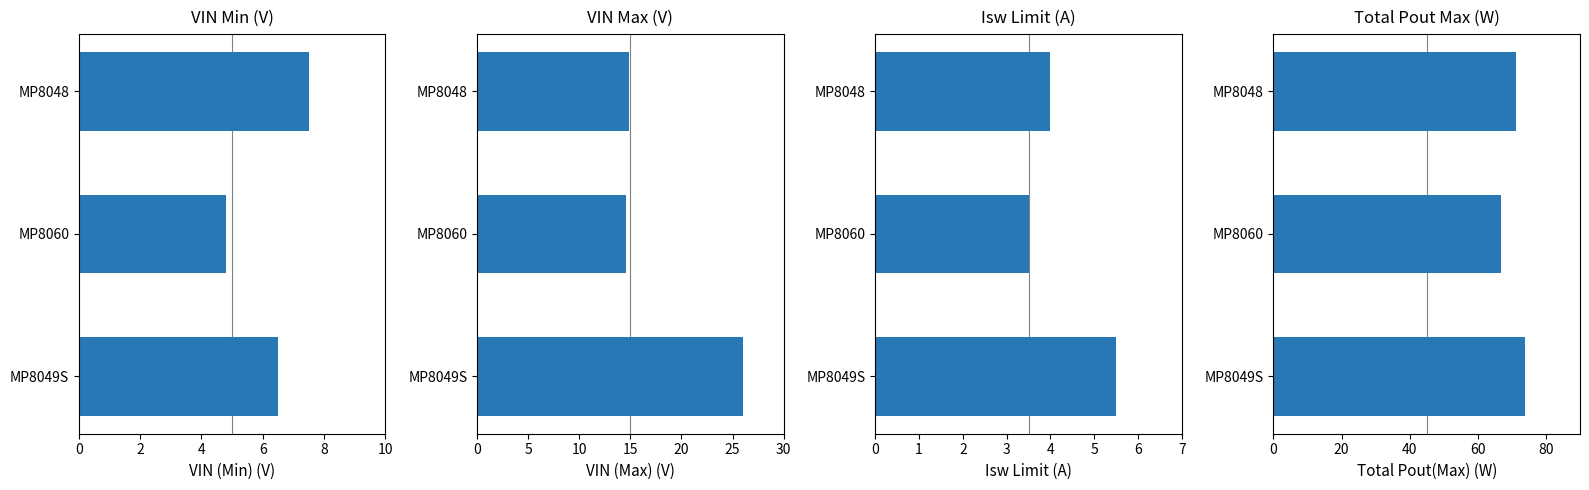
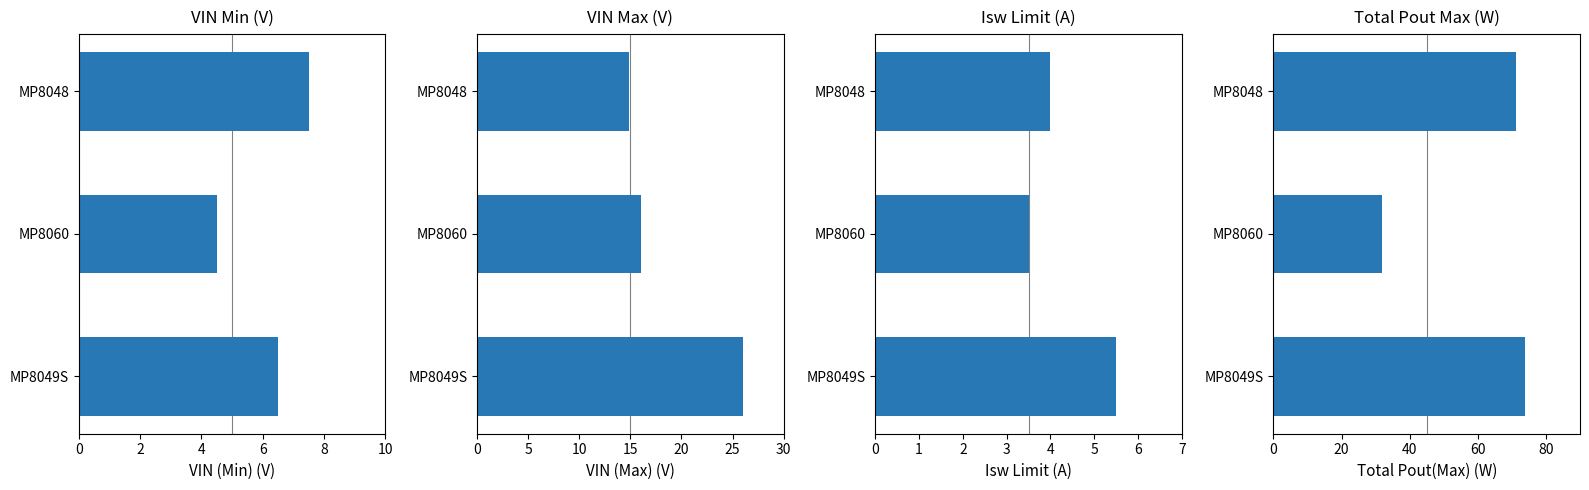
  {
    "VIN Min (V)": {
      "MP8048": 7.5,
-     "MP8060": 4.8,
+     "MP8060": 4.5,
      "MP8049S": 6.5
    },
    "VIN Max (V)": {
      "MP8048": 14.9,
-     "MP8060": 14.6,
+     "MP8060": 16.0,
      "MP8049S": 26.0
    },
    "Isw Limit (A)": {
      "MP8048": 4.0,
      "MP8060": 3.5,
      "MP8049S": 5.5
    },
    "Total Pout Max (W)": {
      "MP8048": 71,
-     "MP8060": 67,
+     "MP8060": 32,
      "MP8049S": 74
    }
  }
